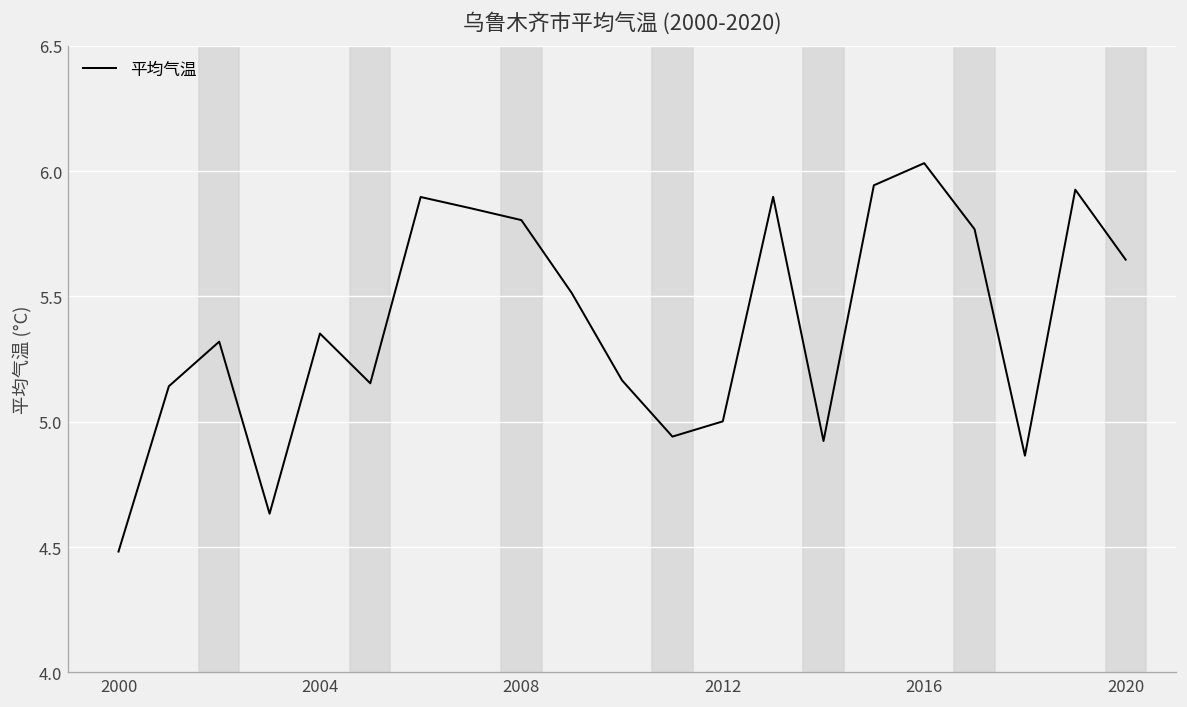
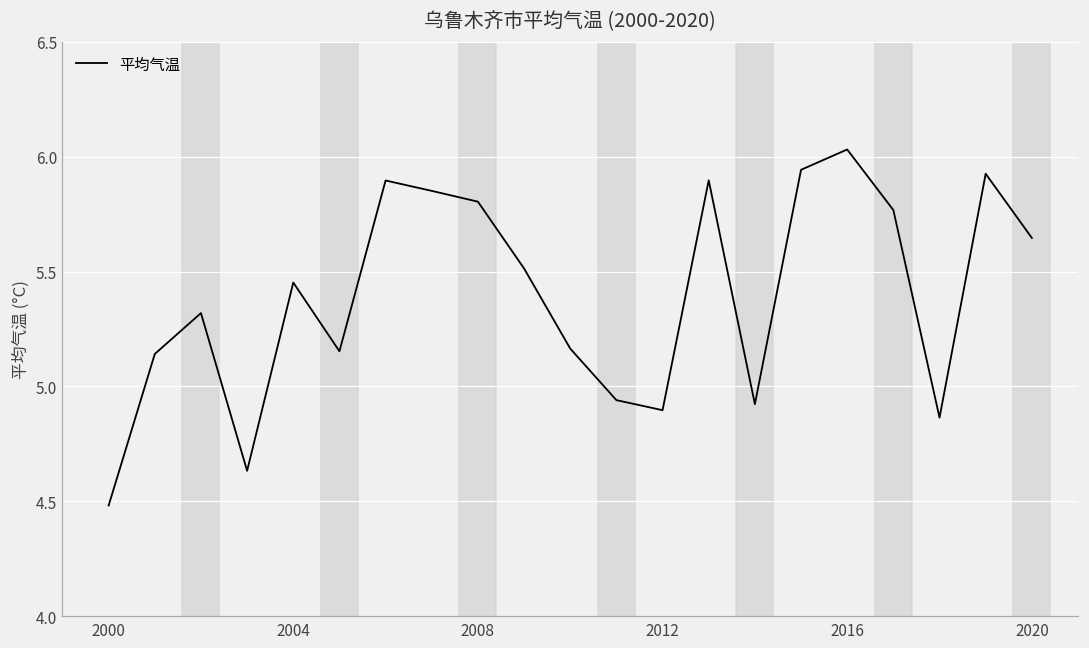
  {
    "2000": 4.48,
-   "2004": 5.35,
+   "2004": 5.45,
    "2008": 5.80,
-   "2012": 5.00,
+   "2012": 4.90,
    "2016": 6.03,
    "2020": 5.65
  }
